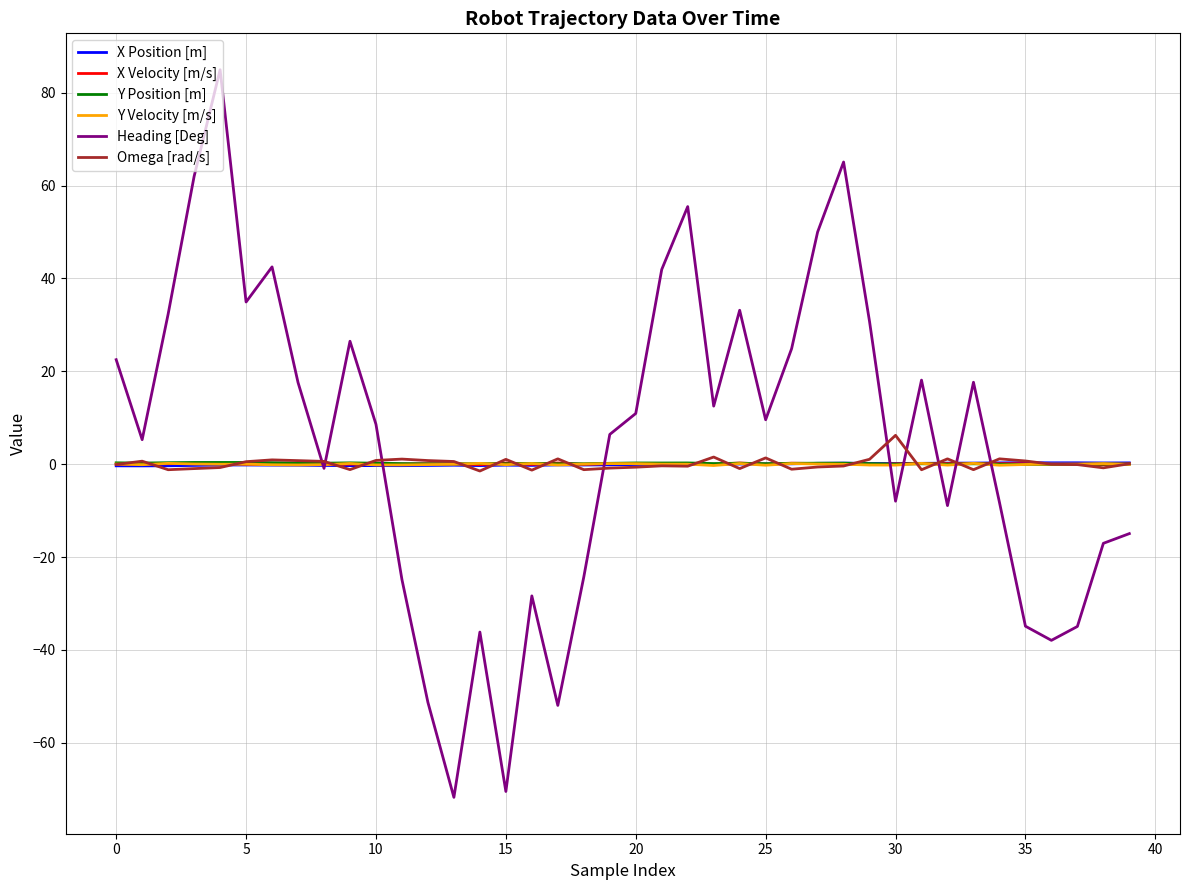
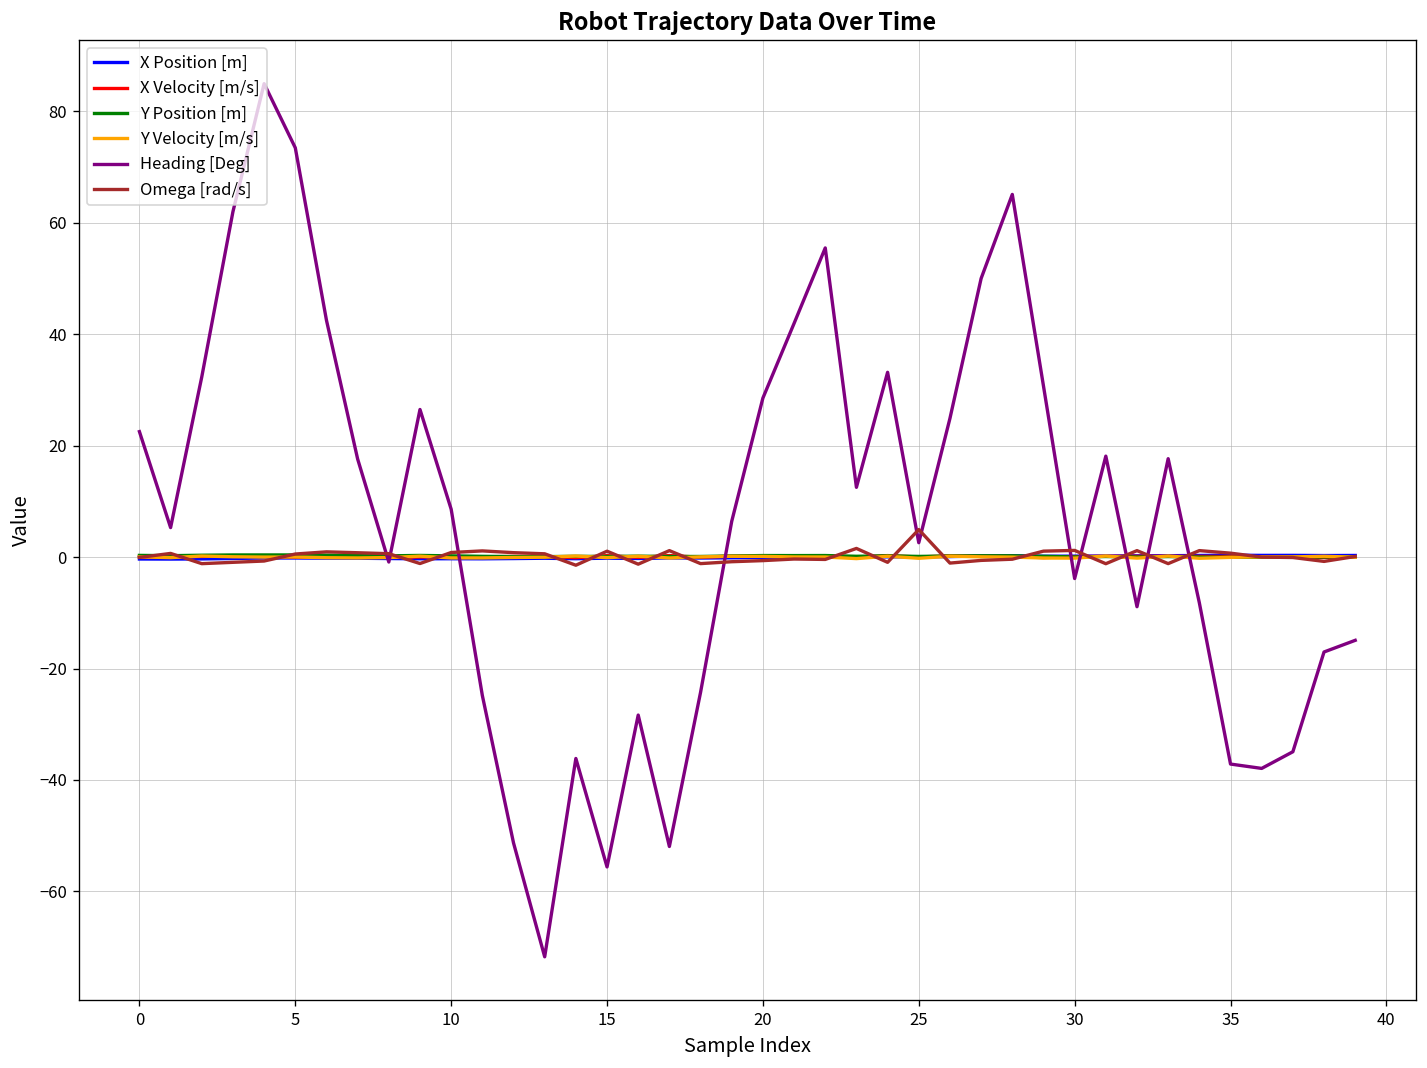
  {
    "Heading [Deg]": {
      "0": 23,
-     "5": 35,
+     "5": 73,
      "10": 9,
-     "15": -70,
-     "20": 11,
-     "25": 10,
-     "30": -8,
-     "35": -35
+     "15": -56,
+     "20": 29,
+     "25": 3,
+     "30": -4,
+     "35": -37
    },
    "Omega [rad/s]": {
      "10": 1,
      "15": 1,
      "20": -1,
-     "25": 1,
-     "30": 6
+     "25": 5,
+     "30": 1
    }
  }
